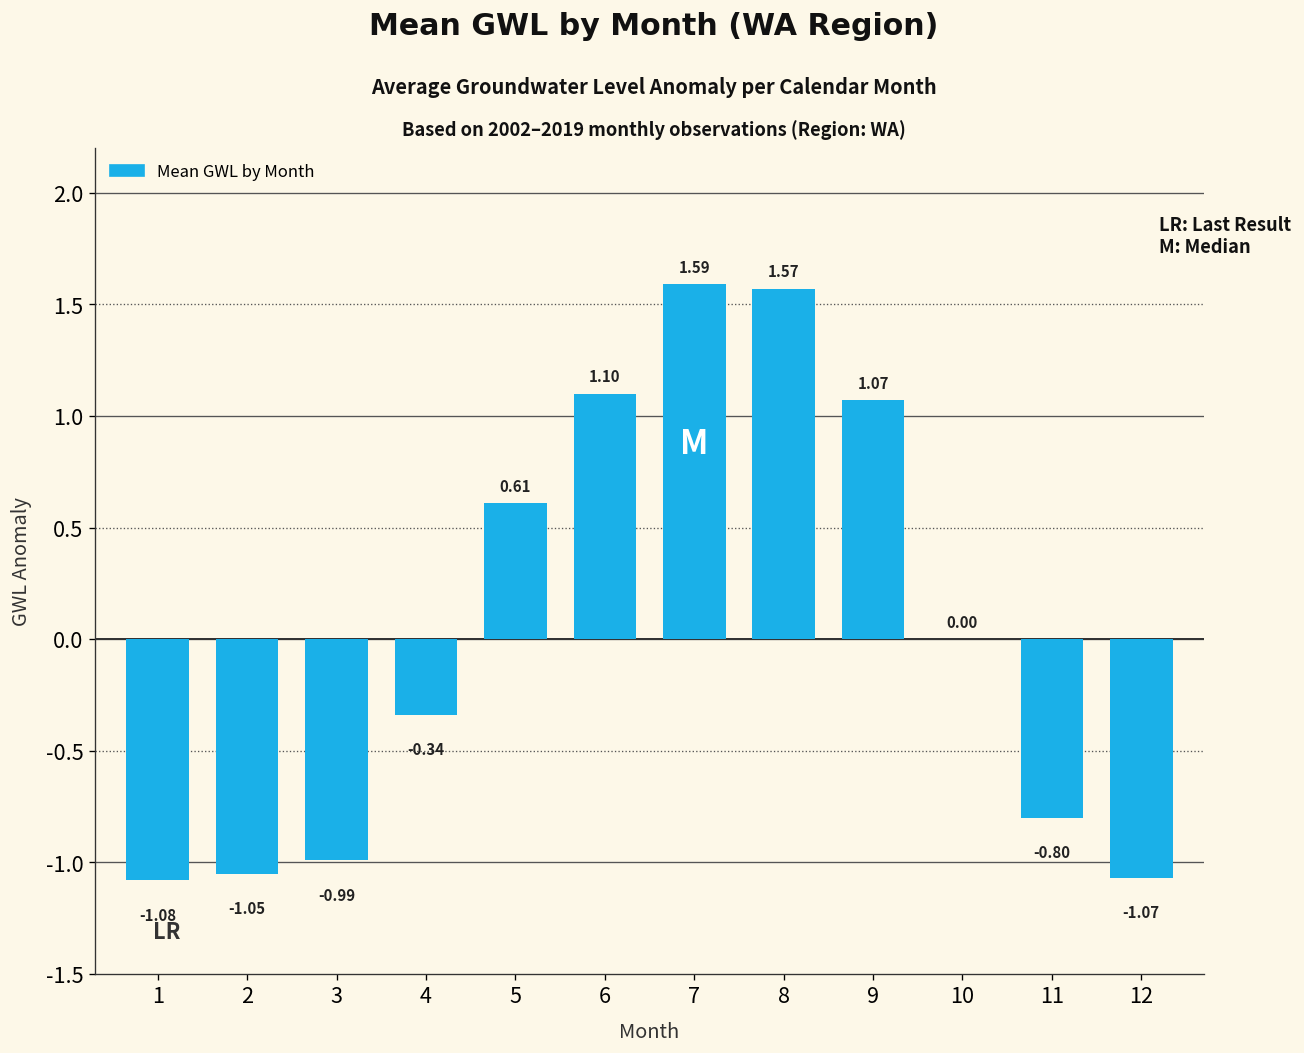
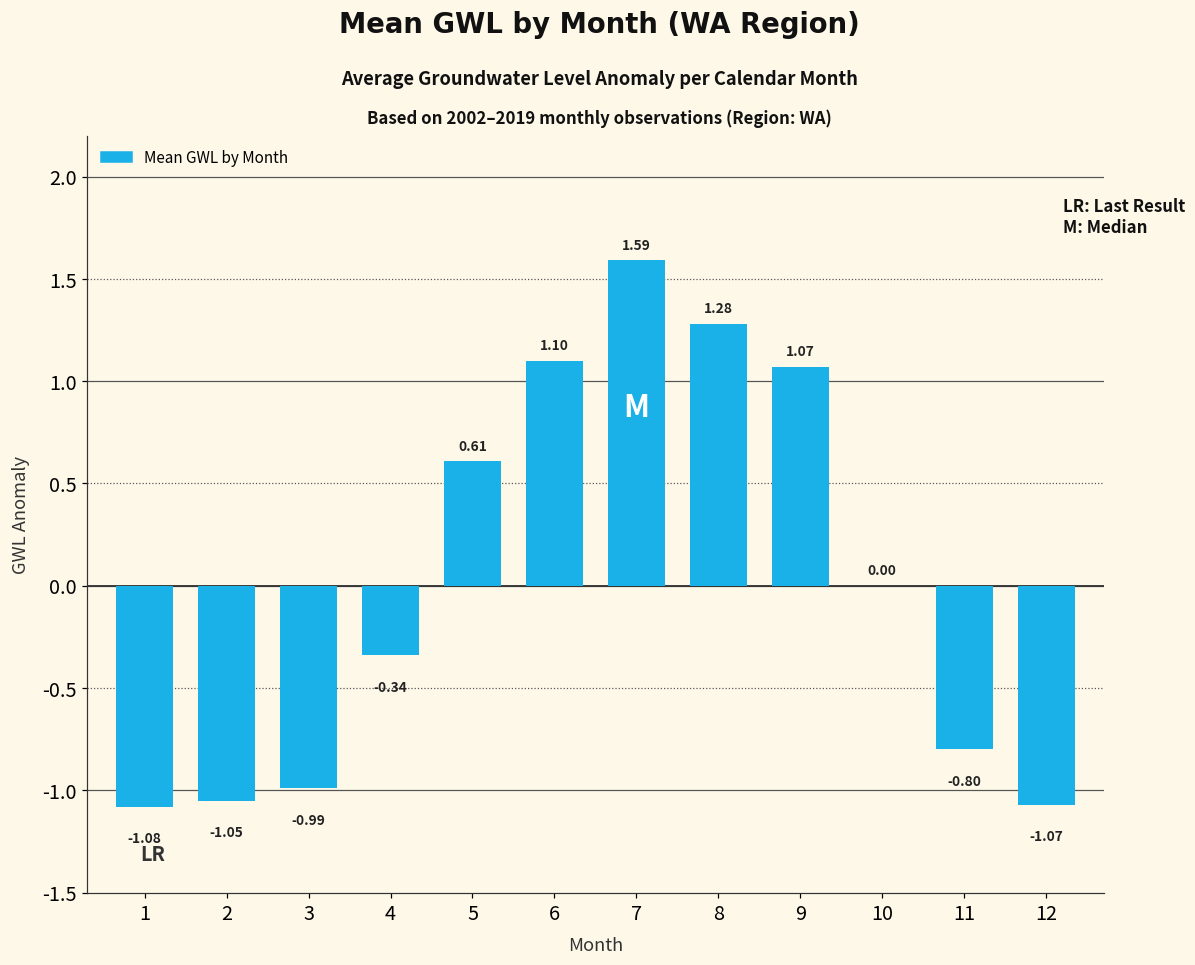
  {
    "1": -1.08,
    "2": -1.05,
    "3": -0.99,
    "4": -0.34,
    "5": 0.61,
    "6": 1.10,
    "7": 1.59,
-   "8": 1.57,
+   "8": 1.28,
    "9": 1.07,
    "10": 0.00,
    "11": -0.80,
    "12": -1.07
  }
